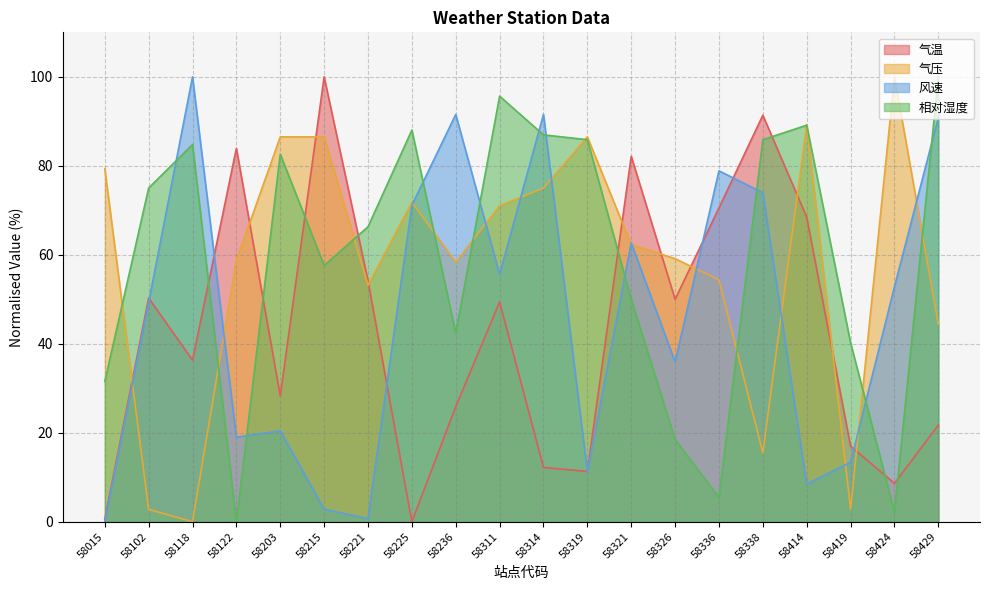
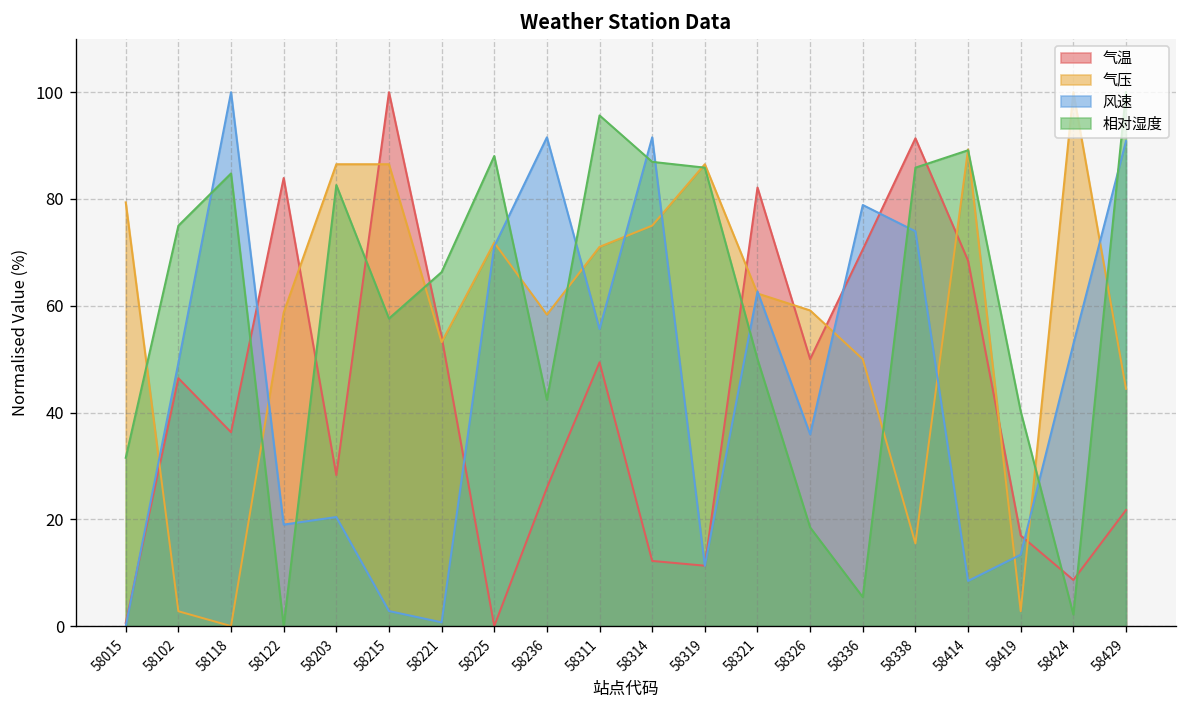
  {
    "气温": {
      "58015": 1,
-     "58102": 50,
+     "58102": 46,
      "58118": 36,
      "58122": 84,
      "58203": 28,
      "58215": 100,
      "58221": 54,
      "58225": 0,
      "58236": 26,
      "58311": 49,
      "58314": 12,
      "58321": 82,
      "58326": 50,
      "58336": 71,
      "58338": 91,
      "58414": 68,
      "58419": 17,
      "58424": 9,
      "58429": 22
    },
    "气压": {
      "58015": 79,
      "58102": 3,
      "58118": 0,
      "58122": 59,
      "58203": 87,
      "58215": 87,
      "58221": 53,
      "58225": 72,
      "58236": 58,
      "58311": 71,
      "58314": 75,
      "58319": 87,
      "58326": 59,
-     "58336": 54,
+     "58336": 50,
      "58338": 15,
      "58419": 3,
      "58429": 44
    },
    "风速": {
      "58015": 0,
      "58102": 49,
      "58118": 100,
      "58122": 19,
      "58203": 20,
      "58215": 3,
      "58221": 1,
      "58225": 71,
      "58236": 92,
      "58311": 56,
      "58314": 92,
      "58326": 36,
      "58336": 79,
      "58338": 74,
      "58414": 8,
      "58419": 13,
      "58424": 53
    },
    "相对湿度": {
      "58015": 32,
      "58102": 75,
      "58118": 85,
      "58122": 0,
      "58203": 83,
      "58215": 58,
      "58221": 66,
      "58225": 88,
      "58236": 42,
      "58311": 96,
      "58314": 87,
      "58319": 86,
      "58321": 50,
      "58326": 18,
      "58336": 5,
      "58338": 86,
      "58419": 40,
      "58424": 2
    }
  }
